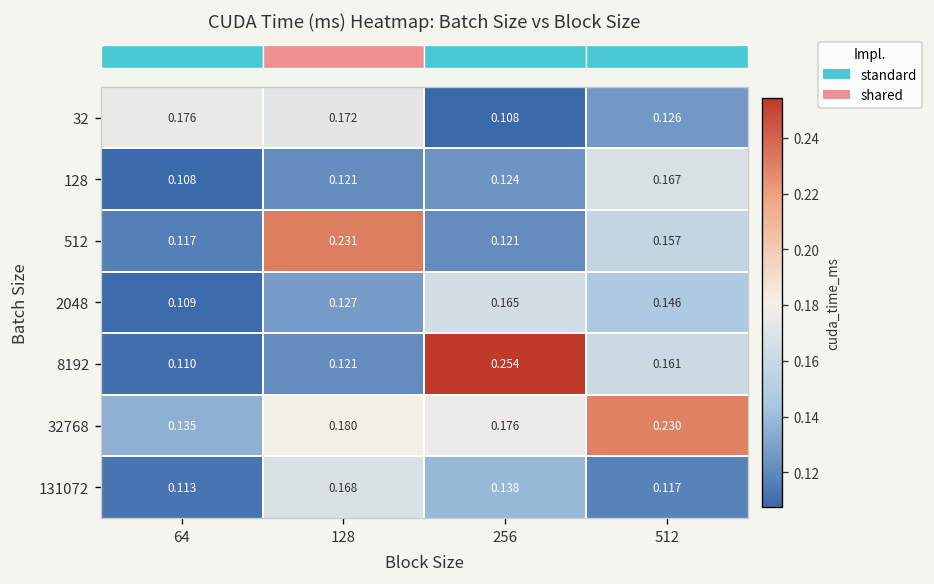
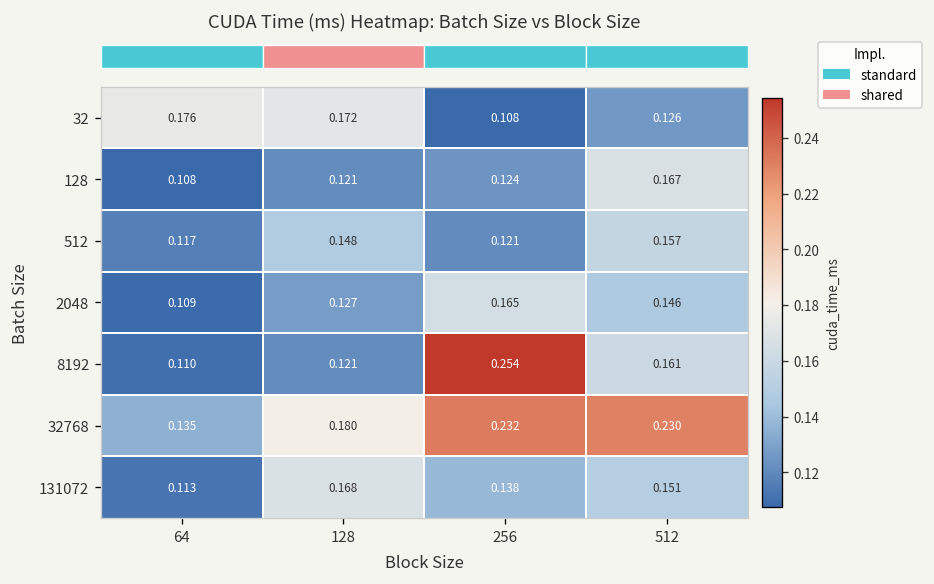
  {
    "32": {
      "64": 0.176,
      "128": 0.172,
      "256": 0.108,
      "512": 0.126
    },
    "128": {
      "64": 0.108,
      "128": 0.121,
      "256": 0.124,
      "512": 0.167
    },
    "512": {
      "64": 0.117,
-     "128": 0.231,
+     "128": 0.148,
      "256": 0.121,
      "512": 0.157
    },
    "2048": {
      "64": 0.109,
      "128": 0.127,
      "256": 0.165,
      "512": 0.146
    },
    "8192": {
      "64": 0.110,
      "128": 0.121,
      "256": 0.254,
      "512": 0.161
    },
    "32768": {
      "64": 0.135,
      "128": 0.180,
-     "256": 0.176,
+     "256": 0.232,
      "512": 0.230
    },
    "131072": {
      "64": 0.113,
      "128": 0.168,
      "256": 0.138,
-     "512": 0.117
+     "512": 0.151
    }
  }
